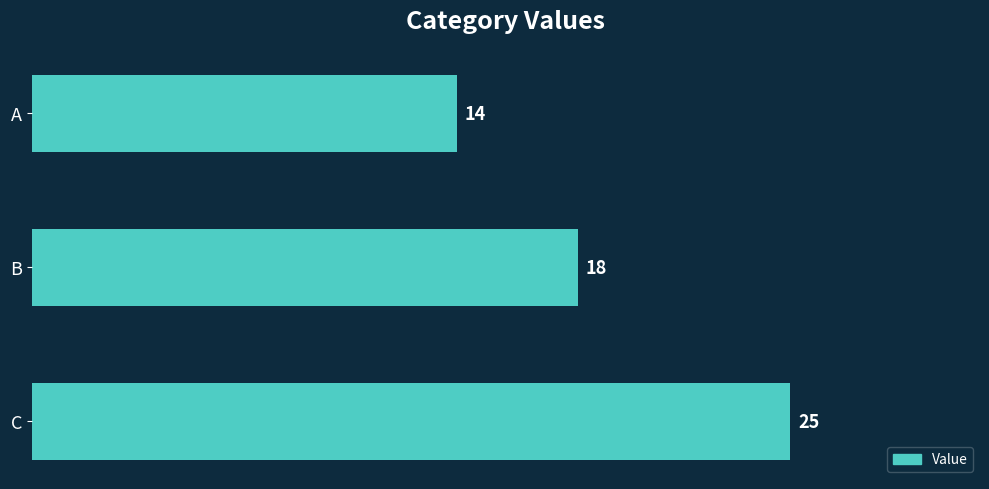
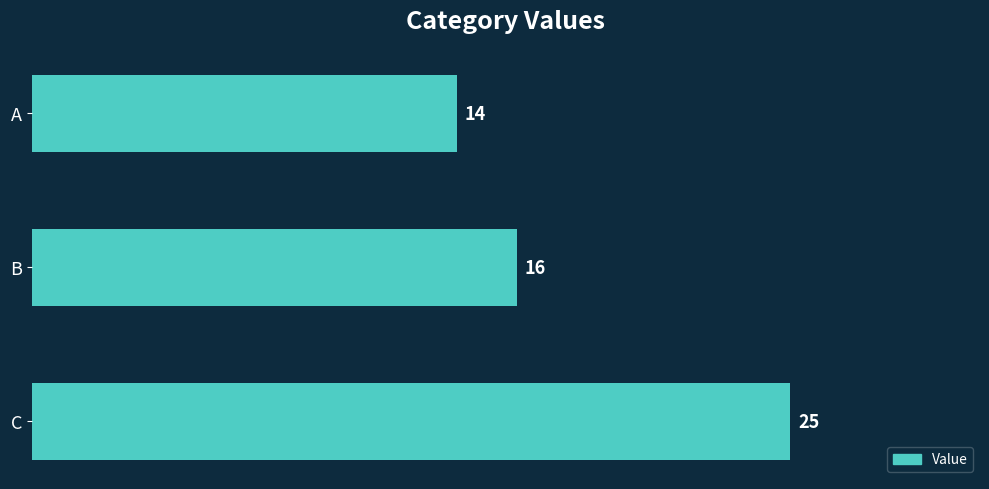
  {
    "A": 14,
-   "B": 18,
+   "B": 16,
    "C": 25
  }
